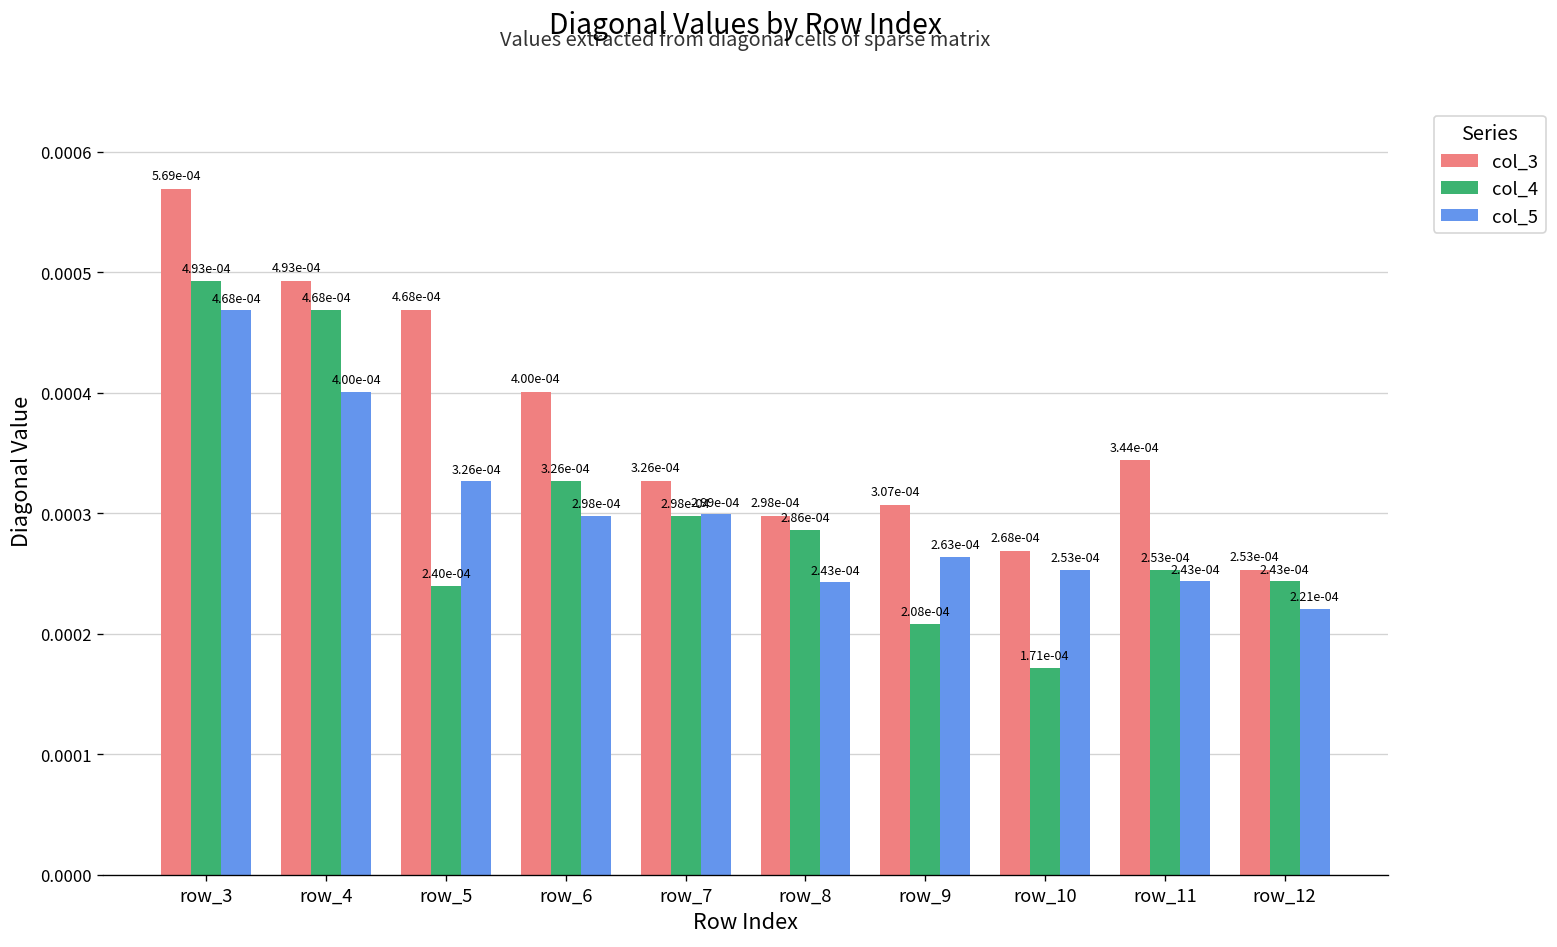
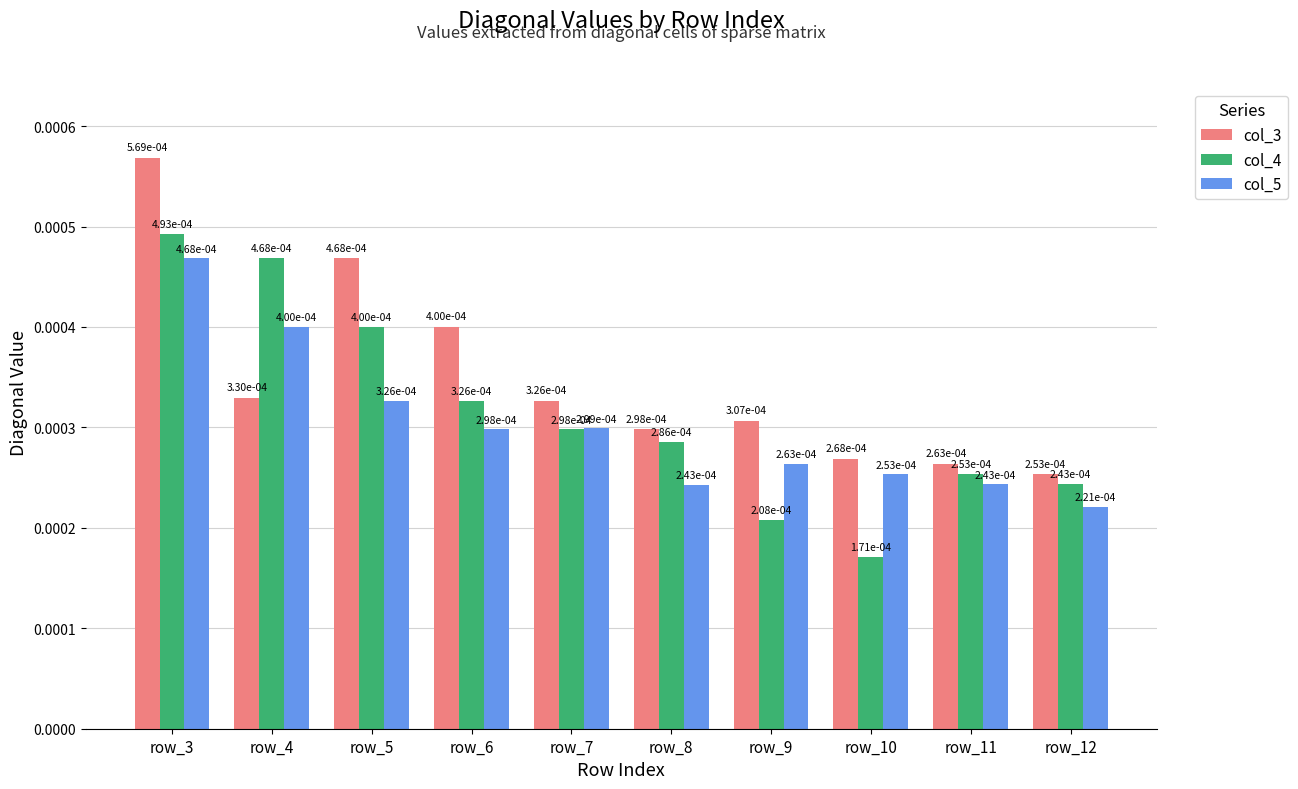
  {
    "col_3": {
      "row_3": "5.69e-04",
-     "row_4": "4.93e-04",
+     "row_4": "3.30e-04",
      "row_5": "4.68e-04",
      "row_6": "4.00e-04",
      "row_7": "3.26e-04",
      "row_8": "2.98e-04",
      "row_9": "3.07e-04",
      "row_10": "2.68e-04",
-     "row_11": "3.44e-04",
+     "row_11": "2.63e-04",
      "row_12": "2.53e-04"
    },
    "col_4": {
      "row_3": "4.93e-04",
      "row_4": "4.68e-04",
-     "row_5": "2.40e-04",
+     "row_5": "4.00e-04",
      "row_6": "3.26e-04",
      "row_9": "2.08e-04",
      "row_10": "1.71e-04",
      "row_11": "2.43e-04"
    },
    "col_5": {
      "row_3": "4.68e-04",
      "row_4": "4.00e-04",
      "row_5": "3.26e-04",
      "row_6": "2.98e-04",
      "row_8": "2.43e-04",
      "row_9": "2.63e-04",
      "row_10": "2.53e-04",
      "row_11": "2.43e-04",
      "row_12": "2.21e-04"
    }
  }
